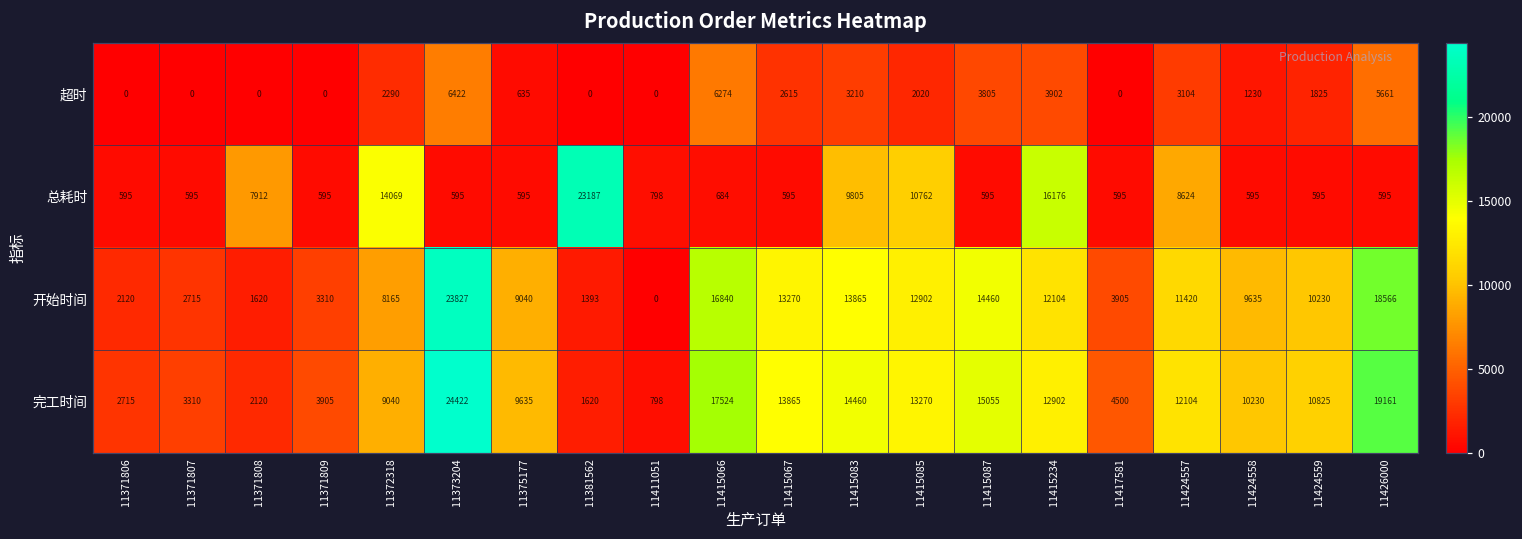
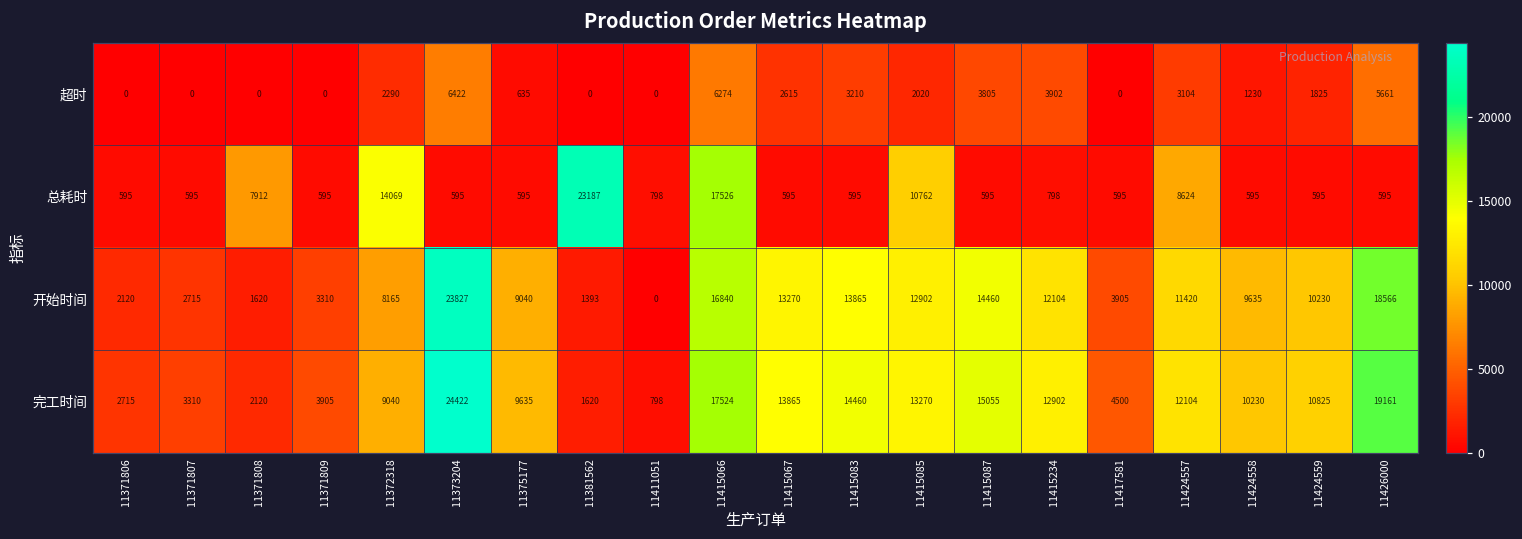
  {
    "超时": {
      "11371806": 0,
      "11371807": 0,
      "11371808": 0,
      "11371809": 0,
      "11372318": 2290,
      "11373204": 6422,
      "11375177": 635,
      "11381562": 0,
      "11411051": 0,
      "11415066": 6274,
      "11415067": 2615,
      "11415083": 3210,
      "11415085": 2020,
      "11415087": 3805,
      "11415234": 3902,
      "11417581": 0,
      "11424557": 3104,
      "11424558": 1230,
      "11426000": 5661
    },
    "总耗时": {
      "11371806": 595,
      "11371807": 595,
      "11371808": 7912,
      "11371809": 595,
      "11372318": 14069,
      "11373204": 595,
      "11375177": 595,
      "11381562": 23187,
      "11411051": 798,
-     "11415066": 684,
+     "11415066": 17526,
      "11415067": 595,
-     "11415083": 9805,
+     "11415083": 595,
      "11415085": 10762,
      "11415087": 595,
-     "11415234": 16176,
+     "11415234": 798,
      "11417581": 595,
      "11424557": 8624,
      "11424558": 595,
      "11424559": 595,
      "11426000": 595
    },
    "开始时间": {
      "11371806": 2120,
      "11371807": 2715,
      "11371808": 1620,
      "11371809": 3310,
      "11372318": 8165,
      "11373204": 23827,
      "11375177": 9040,
      "11381562": 1393,
      "11411051": 0,
      "11415066": 16840,
      "11415067": 13270,
      "11415083": 13865,
      "11415085": 12902,
      "11415087": 14460,
      "11415234": 12104,
      "11417581": 3905,
      "11424557": 11420,
      "11424558": 9635,
      "11424559": 10230,
      "11426000": 18566
    },
    "完工时间": {
      "11371806": 2715,
      "11371807": 3310,
      "11371808": 2120,
      "11371809": 3905,
      "11372318": 9040,
      "11373204": 24422,
      "11375177": 9635,
      "11381562": 1620,
      "11411051": 798,
      "11415066": 17524,
      "11415067": 13865,
      "11415083": 14460,
      "11415085": 13270,
      "11415087": 15055,
      "11415234": 12902,
      "11417581": 4500,
      "11424557": 12104,
      "11424558": 10230,
      "11424559": 10825,
      "11426000": 19161
    }
  }
